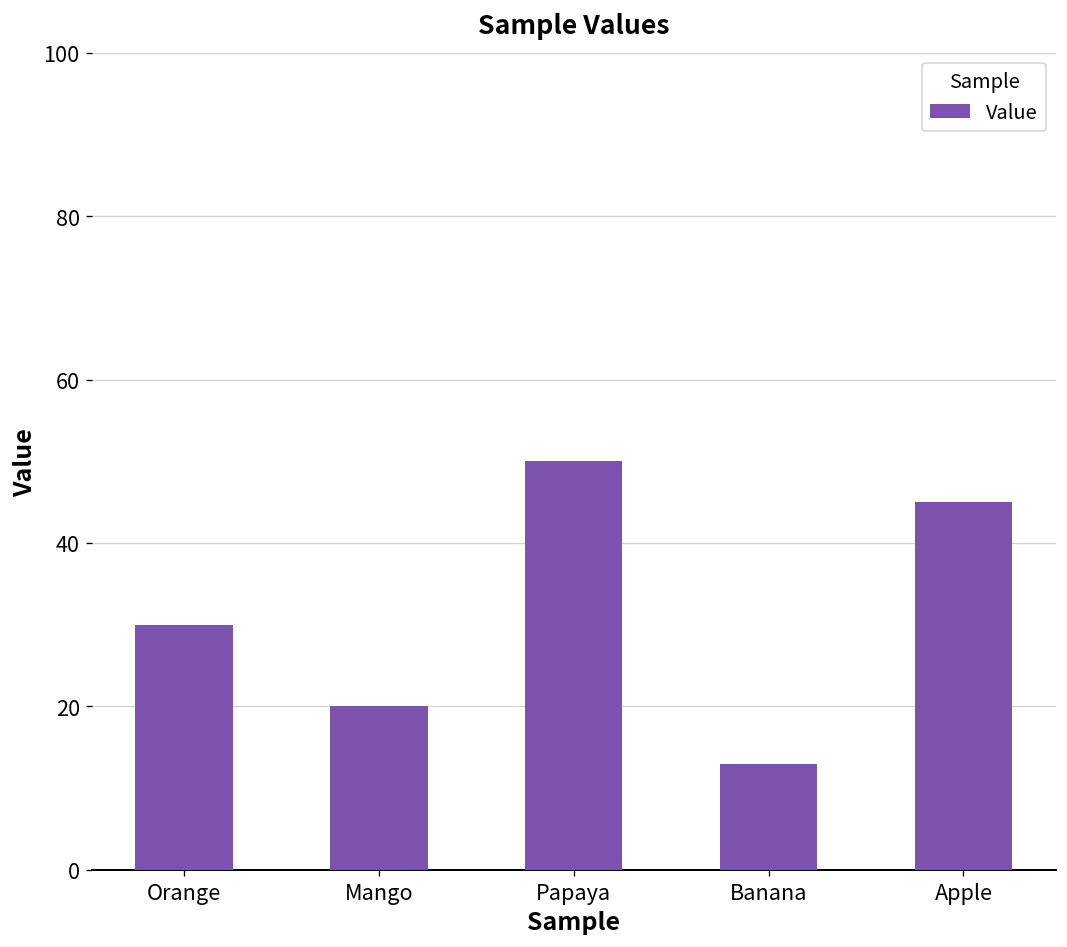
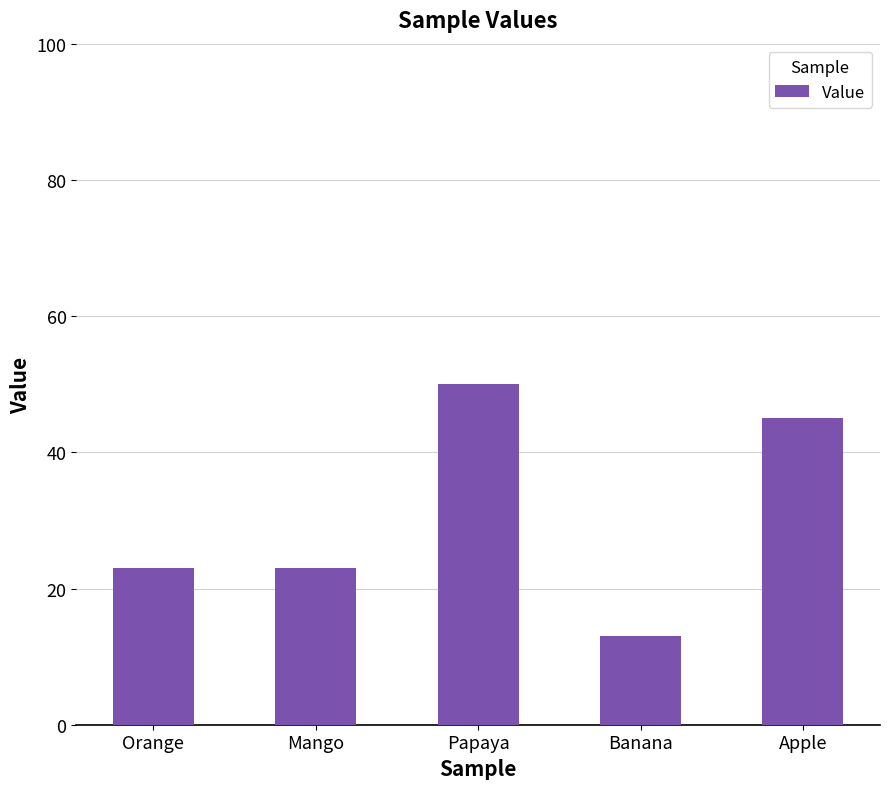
  {
-   "Orange": 30,
-   "Mango": 20,
+   "Orange": 23,
+   "Mango": 23,
    "Papaya": 50,
    "Banana": 13,
    "Apple": 45
  }
